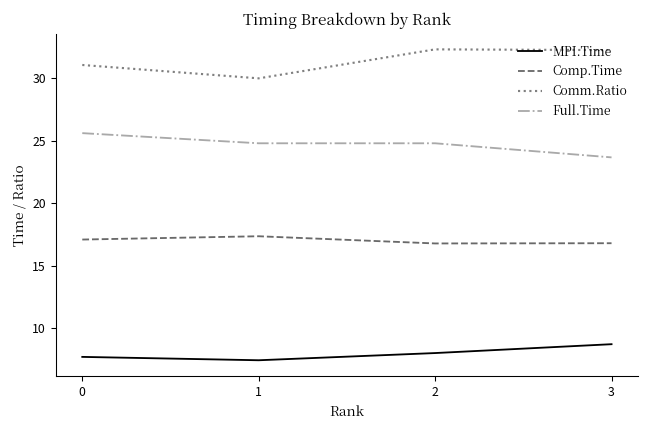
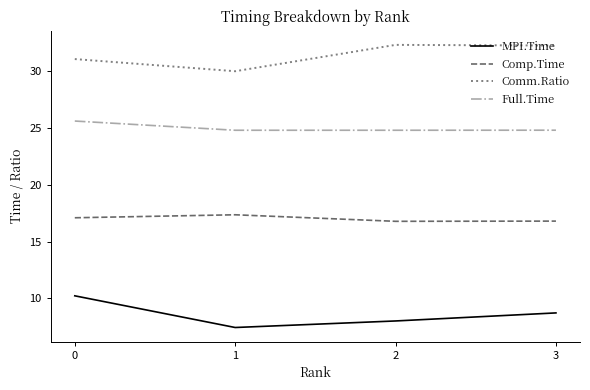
  {
    "MPI.Time": {
-     "0": 7.7,
+     "0": 10.2,
      "1": 7.4,
      "2": 8.0,
      "3": 8.7
    },
    "Full.Time": {
      "0": 25.6,
      "1": 24.8,
      "2": 24.8,
-     "3": 23.7
+     "3": 24.8
    }
  }
